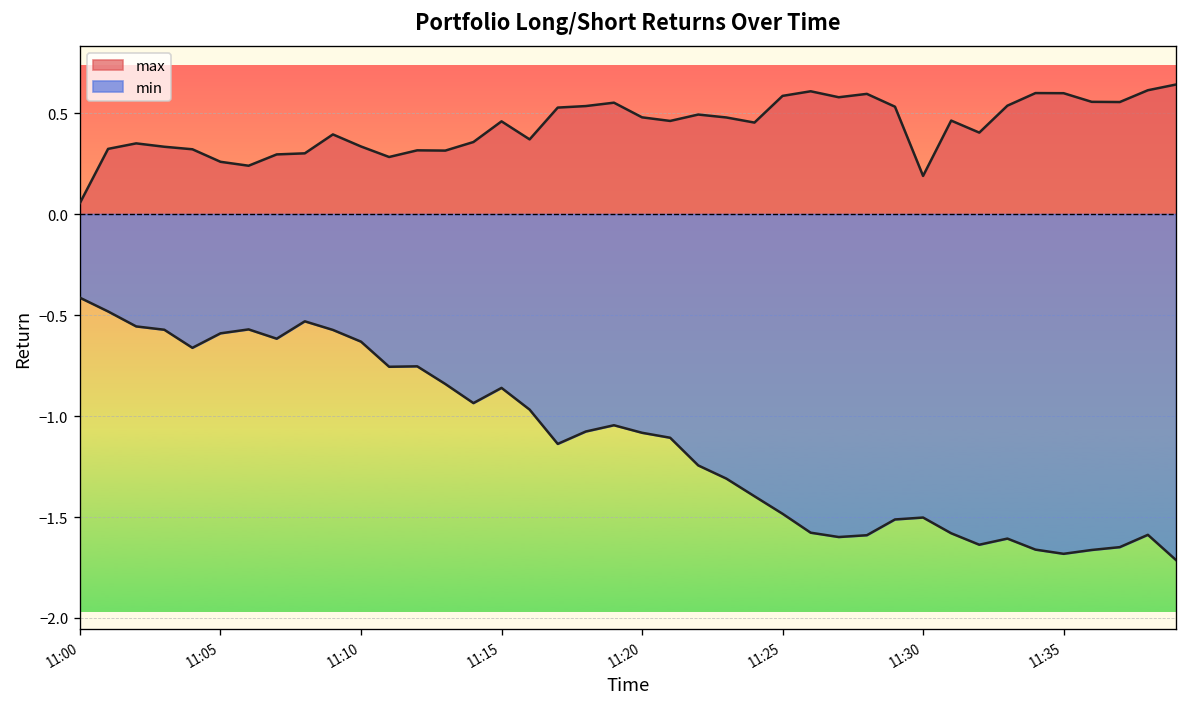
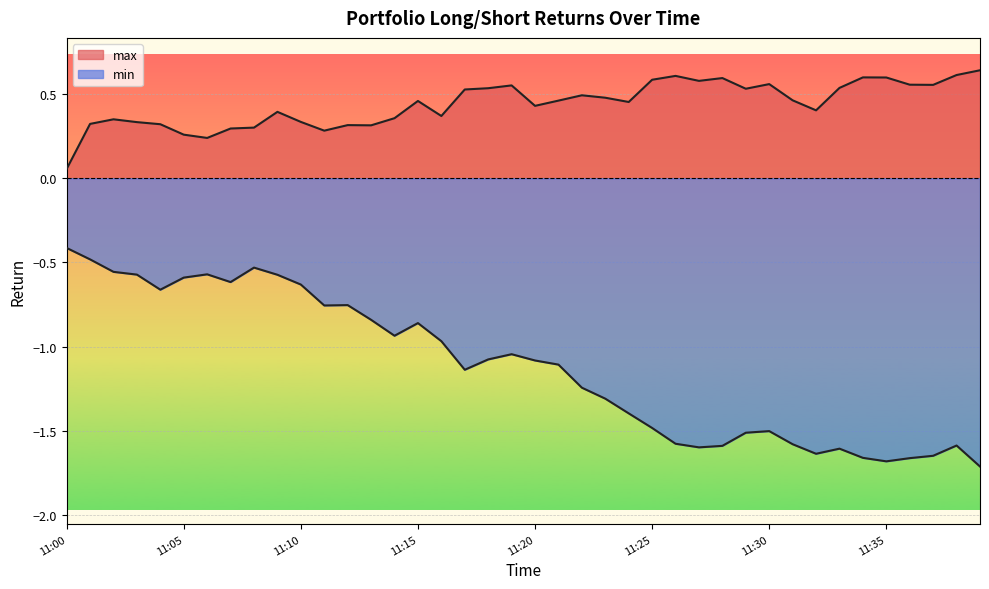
  {
    "max": {
      "11:00": 0.06,
      "11:05": 0.26,
      "11:10": 0.33,
      "11:15": 0.46,
-     "11:20": 0.48,
+     "11:20": 0.43,
      "11:25": 0.59,
-     "11:30": 0.19,
+     "11:30": 0.56,
      "11:35": 0.60
    }
  }
